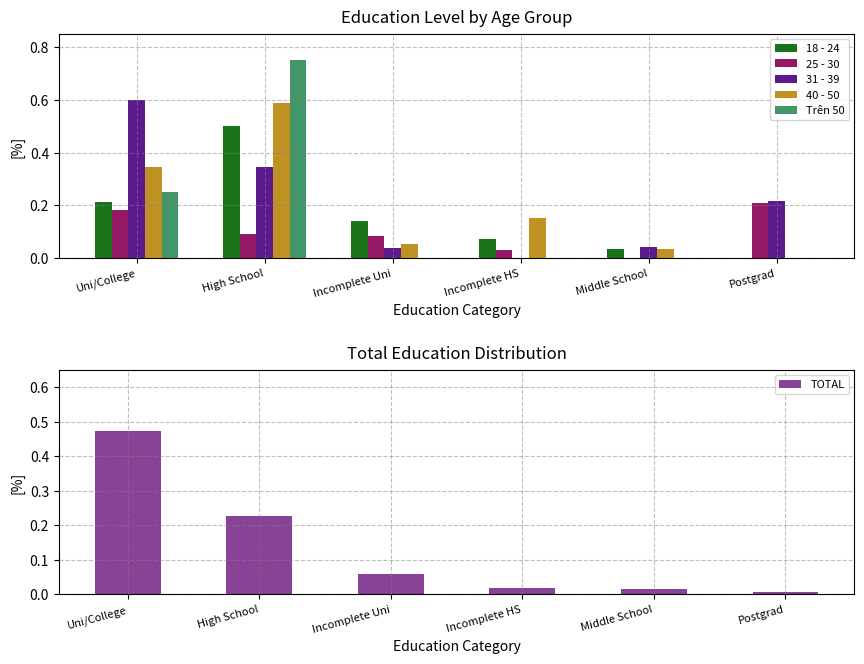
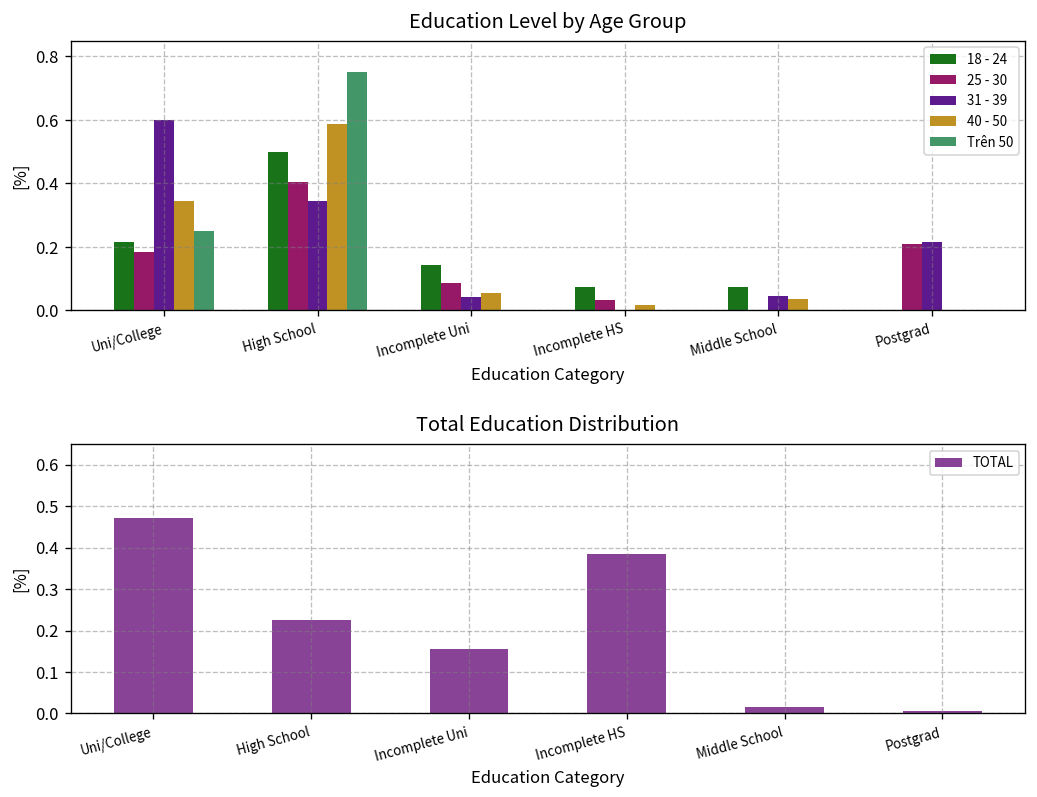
  {
    "Education Level by Age Group": {
      "18 - 24": {
        "Uni/College": 0.21,
        "High School": 0.50,
        "Incomplete Uni": 0.14,
        "Incomplete HS": 0.07,
-       "Middle School": 0.04,
+       "Middle School": 0.07,
        "Postgrad": 0.00
      },
      "25 - 30": {
        "Uni/College": 0.18,
-       "High School": 0.09,
+       "High School": 0.40,
        "Incomplete Uni": 0.09,
        "Incomplete HS": 0.03,
        "Middle School": 0.00,
        "Postgrad": 0.21
      },
      "31 - 39": {
        "Uni/College": 0.60,
        "High School": 0.34,
        "Incomplete Uni": 0.04,
        "Incomplete HS": 0.00,
        "Middle School": 0.04,
        "Postgrad": 0.22
      },
      "40 - 50": {
        "Uni/College": 0.34,
        "High School": 0.59,
        "Incomplete Uni": 0.05,
-       "Incomplete HS": 0.15,
+       "Incomplete HS": 0.02,
        "Middle School": 0.03,
        "Postgrad": 0.00
      },
      "Trên 50": {
        "Uni/College": 0.25,
        "High School": 0.75,
        "Incomplete Uni": 0.00,
        "Incomplete HS": 0.00,
        "Middle School": 0.00,
        "Postgrad": 0.00
      }
    },
    "Total Education Distribution": {
      "Uni/College": 0.47,
      "High School": 0.23,
-     "Incomplete Uni": 0.06,
-     "Incomplete HS": 0.02,
+     "Incomplete Uni": 0.16,
+     "Incomplete HS": 0.38,
      "Middle School": 0.02
    }
  }
